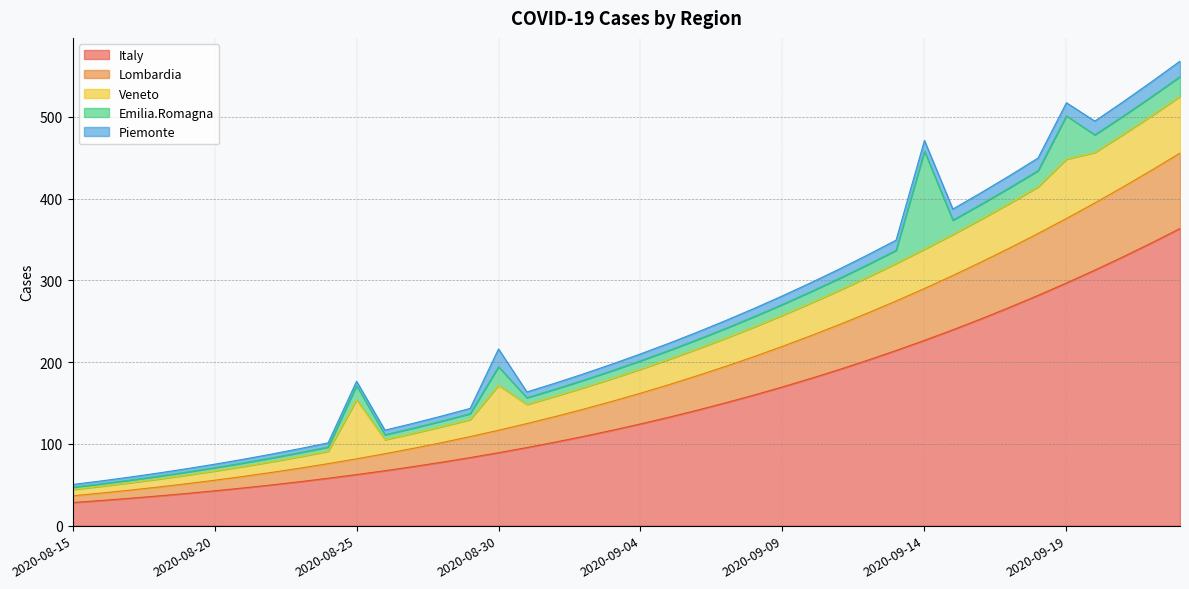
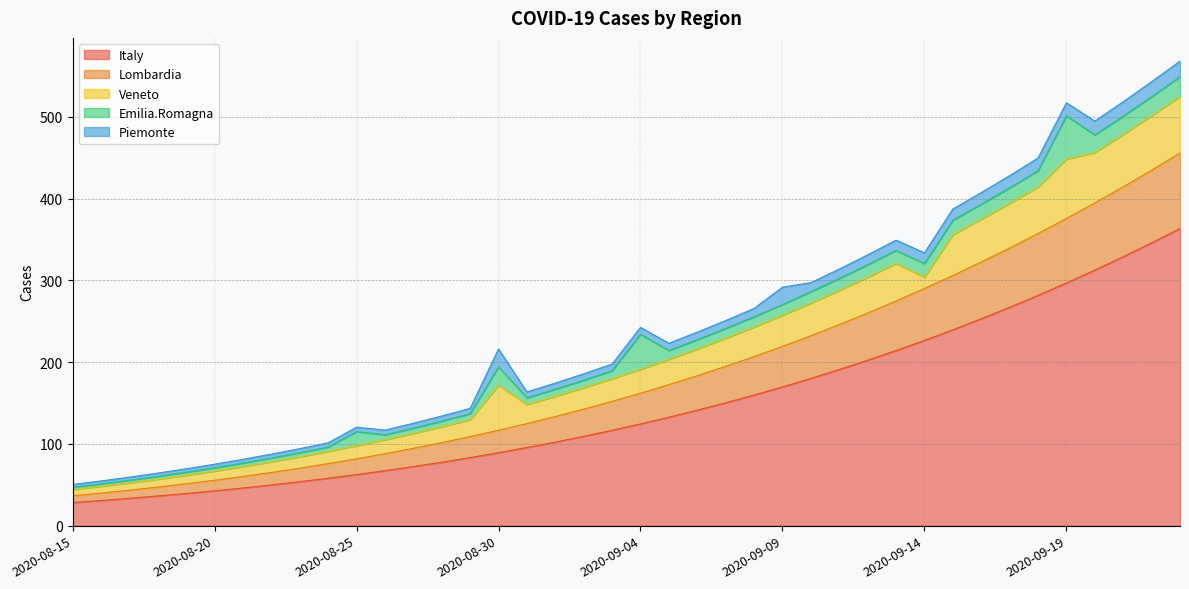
  {
    "Veneto": {
      "2020-08-20": 10,
-     "2020-08-25": 70,
+     "2020-08-25": 20,
      "2020-08-30": 50,
      "2020-09-04": 30,
      "2020-09-09": 40,
-     "2020-09-14": 50,
+     "2020-09-14": 10,
      "2020-09-19": 70
    },
    "Emilia.Romagna": {
      "2020-08-20": 0,
      "2020-08-25": 20,
      "2020-08-30": 20,
-     "2020-09-04": 10,
+     "2020-09-04": 40,
      "2020-09-09": 10,
-     "2020-09-14": 120,
+     "2020-09-14": 20,
      "2020-09-19": 50
    },
    "Piemonte": {
      "2020-08-15": 0,
      "2020-08-20": 0,
      "2020-08-25": 10,
      "2020-08-30": 20,
      "2020-09-04": 10,
-     "2020-09-09": 10,
+     "2020-09-09": 20,
      "2020-09-14": 10,
      "2020-09-19": 20
    }
  }
